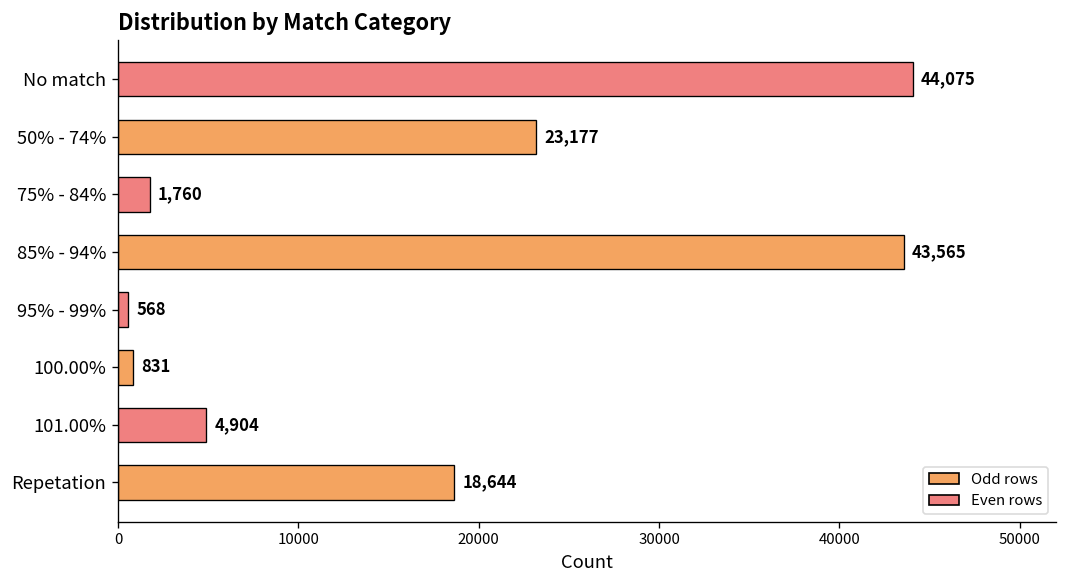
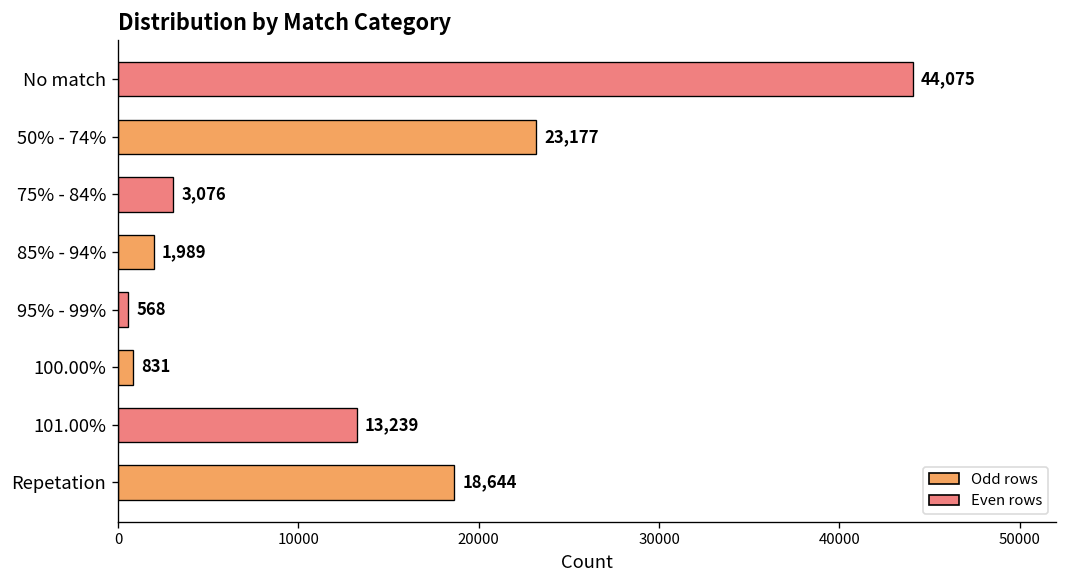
  {
    "No match": "44,075",
    "50% - 74%": "23,177",
-   "75% - 84%": "1,760",
-   "85% - 94%": "43,565",
+   "75% - 84%": "3,076",
+   "85% - 94%": "1,989",
    "95% - 99%": "568",
    "100.00%": "831",
-   "101.00%": "4,904",
+   "101.00%": "13,239",
    "Repetation": "18,644"
  }
